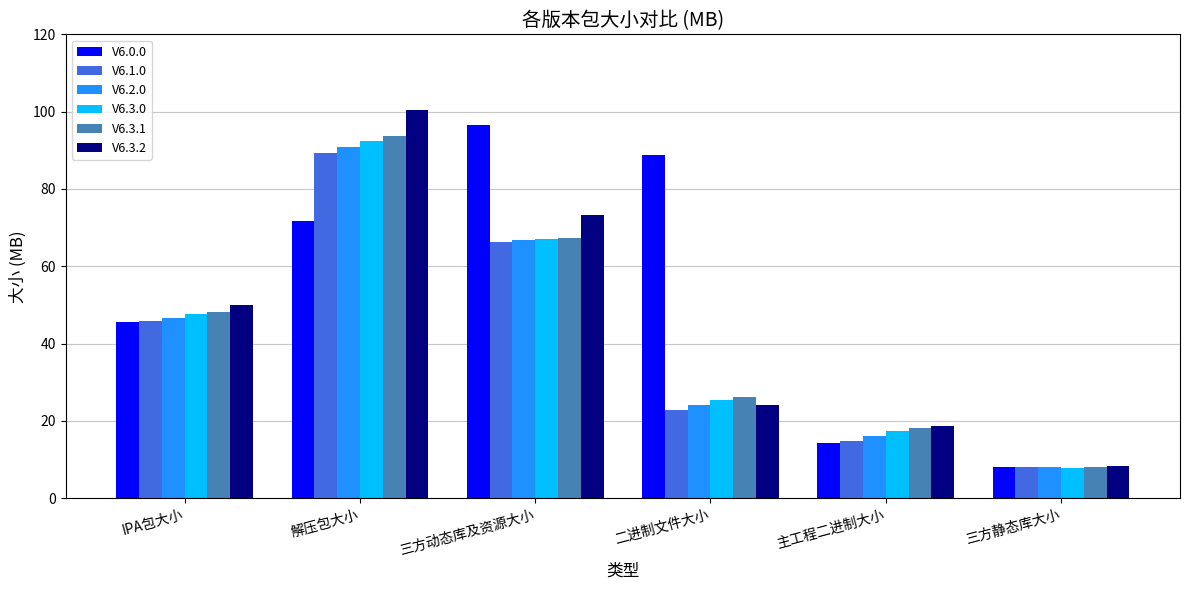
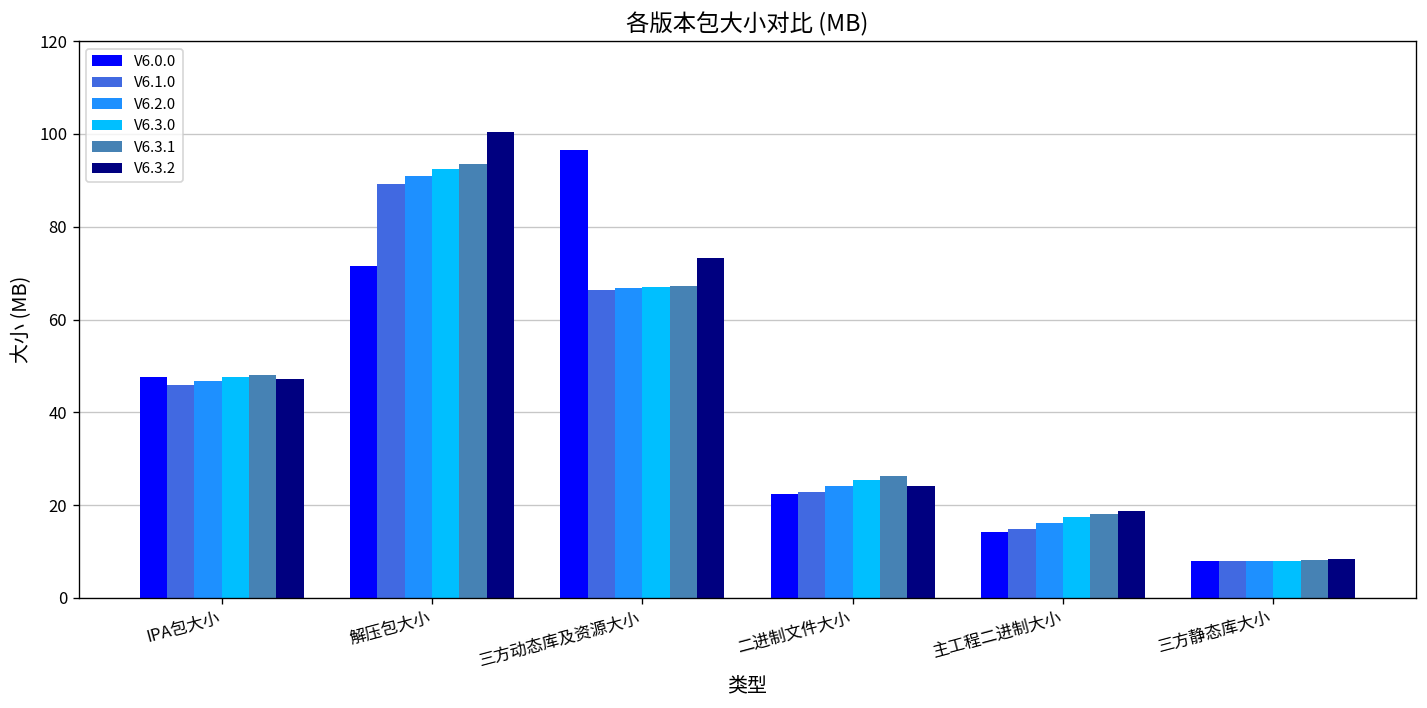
  {
    "V6.0.0": {
-     "IPA包大小": 46,
+     "IPA包大小": 48,
      "解压包大小": 72,
      "三方动态库及资源大小": 97,
-     "二进制文件大小": 89,
+     "二进制文件大小": 22,
      "主工程二进制大小": 14,
      "三方静态库大小": 8
    },
    "V6.3.2": {
-     "IPA包大小": 50,
+     "IPA包大小": 47,
      "解压包大小": 100,
      "三方动态库及资源大小": 73,
      "二进制文件大小": 24,
      "主工程二进制大小": 19,
      "三方静态库大小": 8
    }
  }
